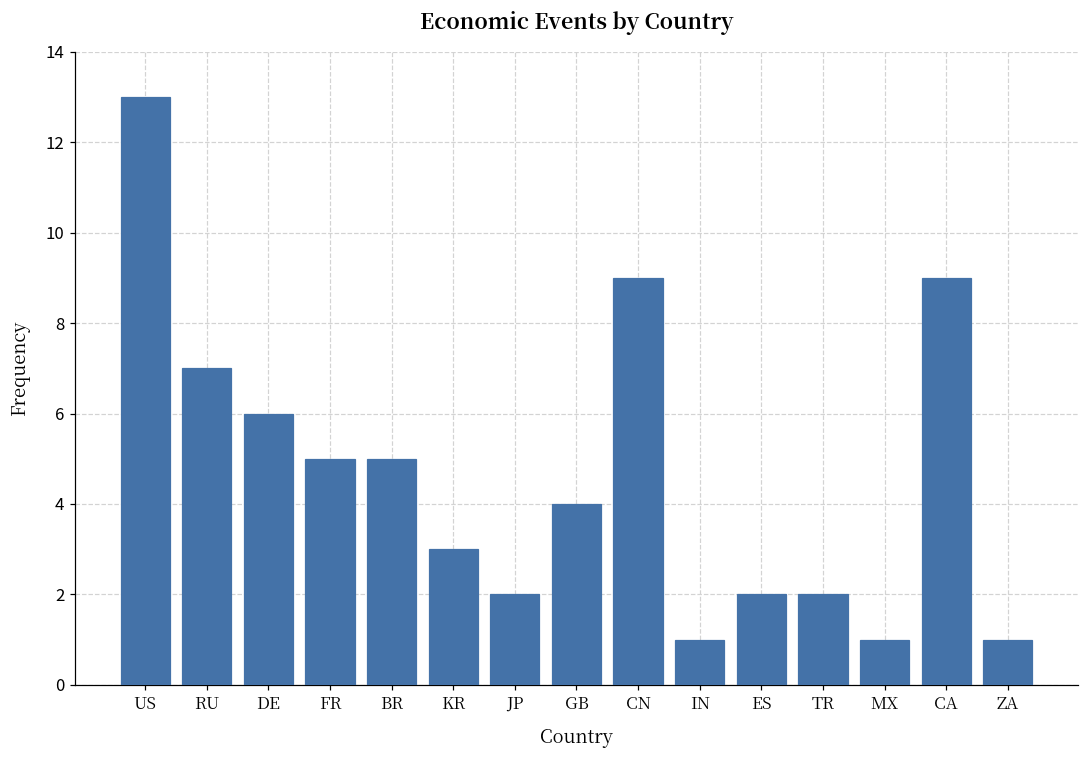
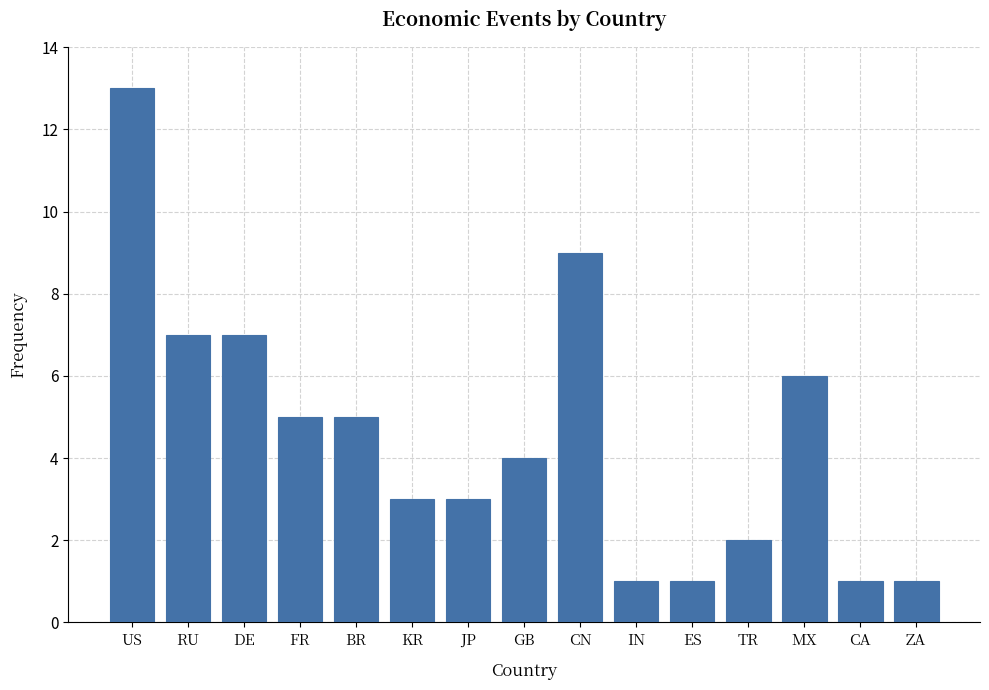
  {
    "US": 13,
    "RU": 7,
-   "DE": 6,
+   "DE": 7,
    "FR": 5,
    "BR": 5,
    "KR": 3,
-   "JP": 2,
+   "JP": 3,
    "GB": 4,
    "CN": 9,
    "IN": 1,
-   "ES": 2,
+   "ES": 1,
    "TR": 2,
-   "MX": 1,
-   "CA": 9,
+   "MX": 6,
+   "CA": 1,
    "ZA": 1
  }
